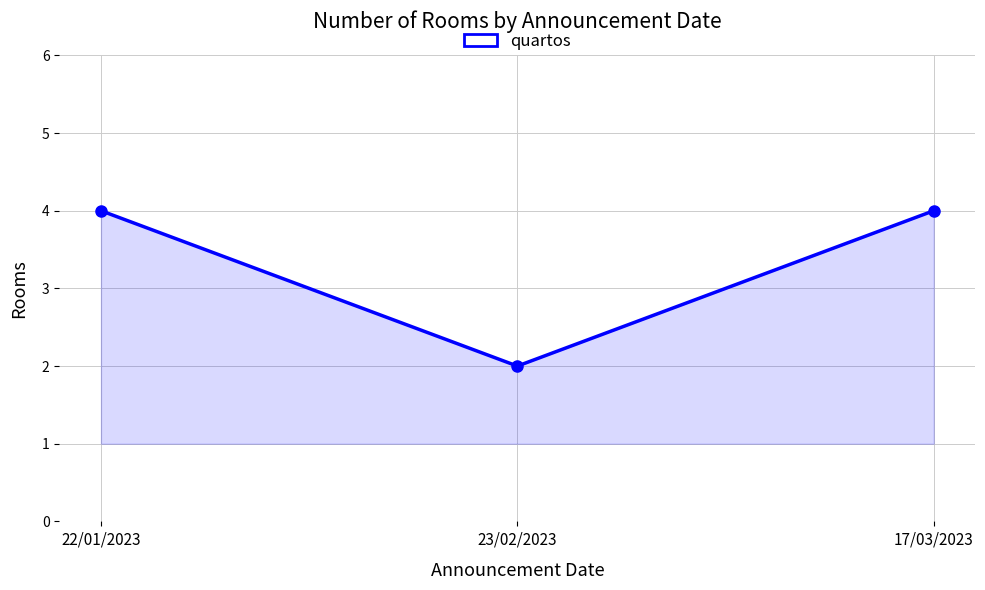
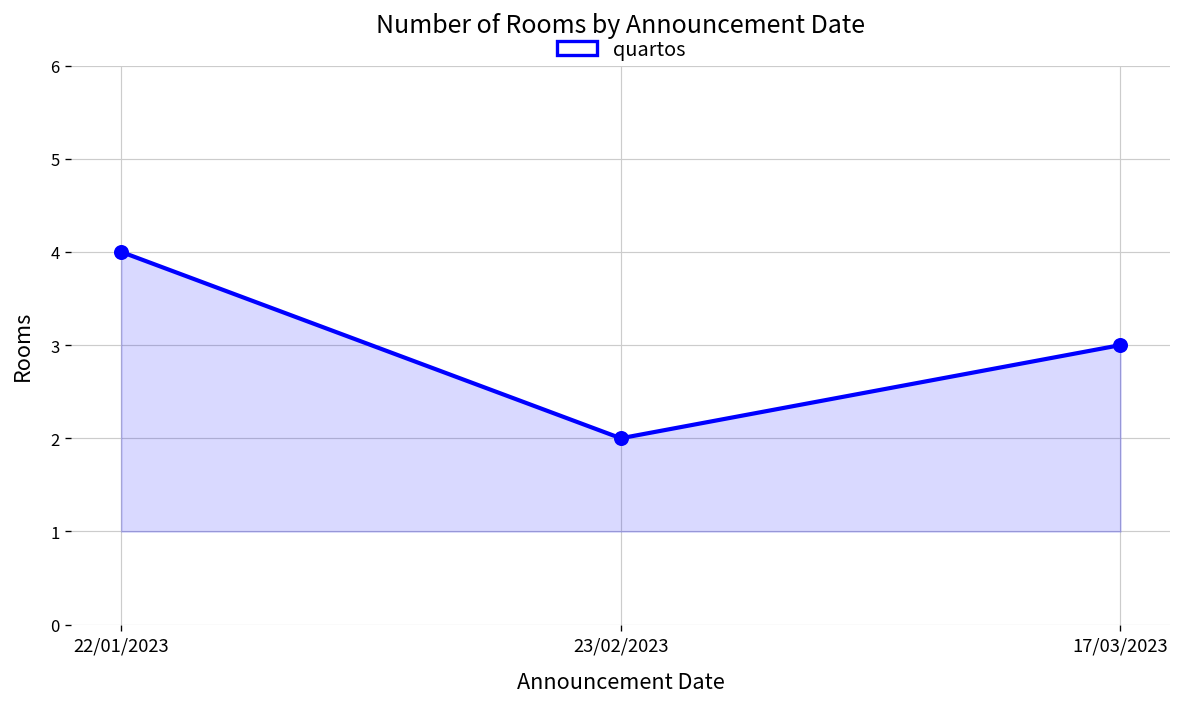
  {
    "22/01/2023": 4,
    "23/02/2023": 2,
-   "17/03/2023": 4
+   "17/03/2023": 3
  }
